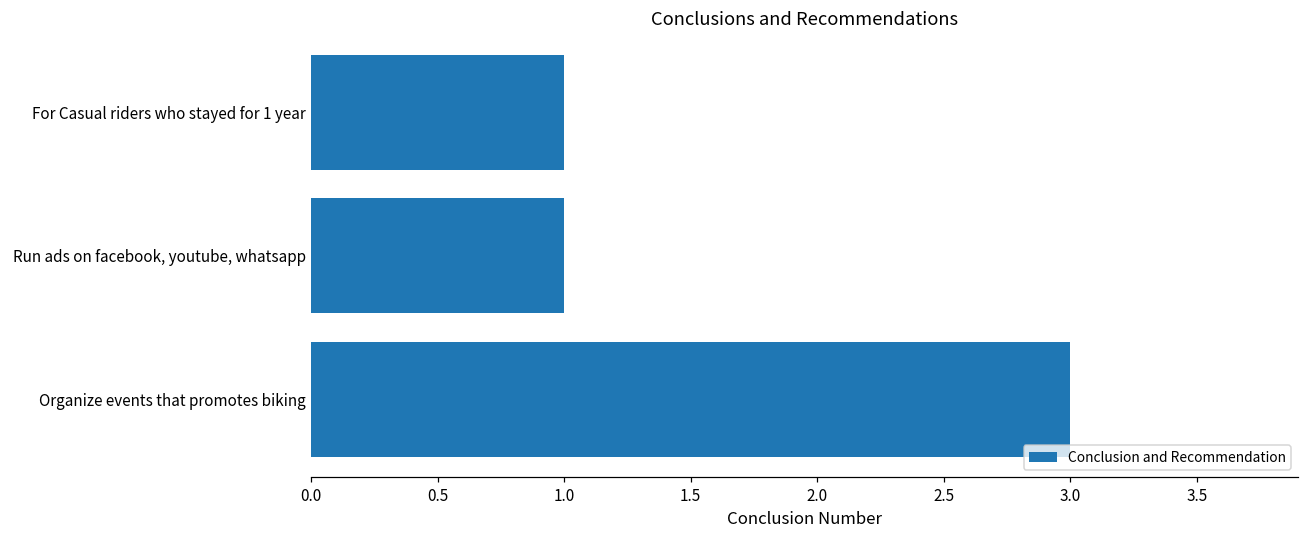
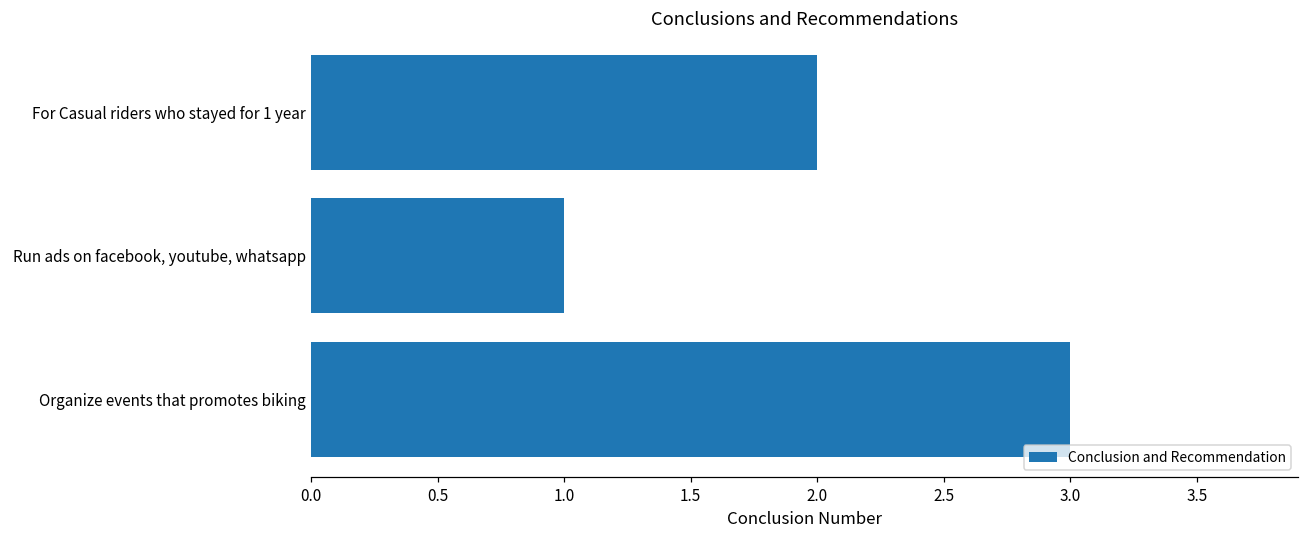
  {
-   "For Casual riders who stayed for 1 year": 1,
+   "For Casual riders who stayed for 1 year": 2,
    "Run ads on facebook, youtube, whatsapp": 1,
    "Organize events that promotes biking": 3
  }
